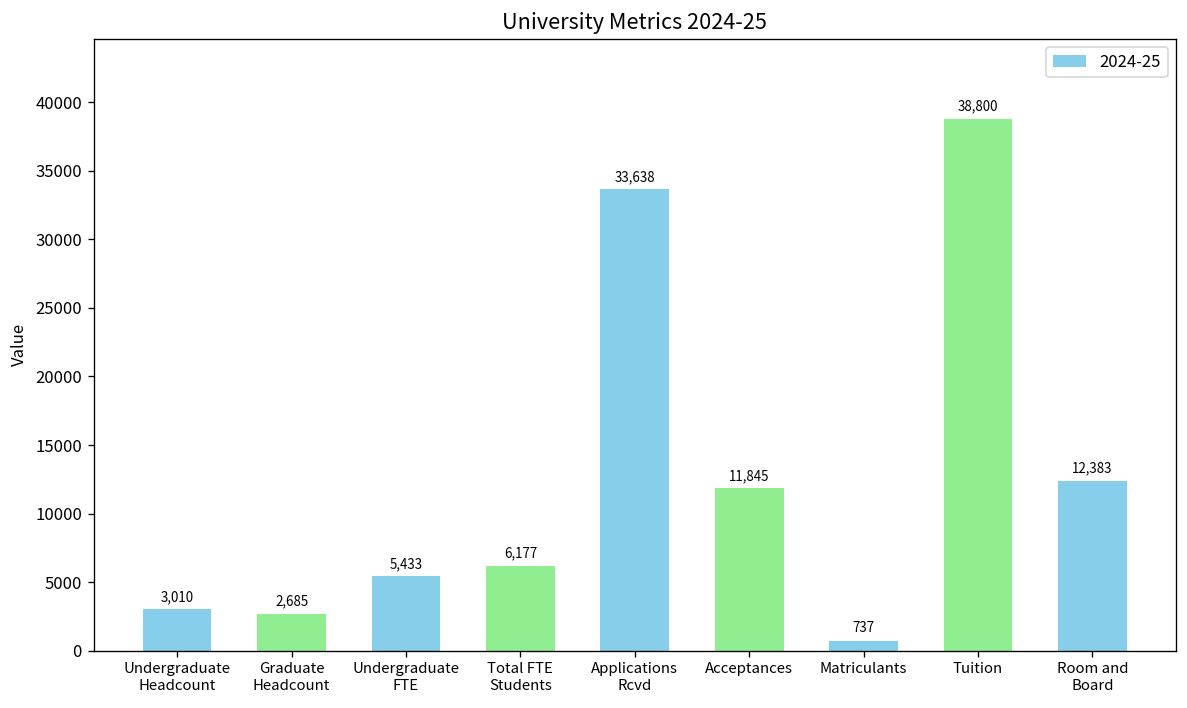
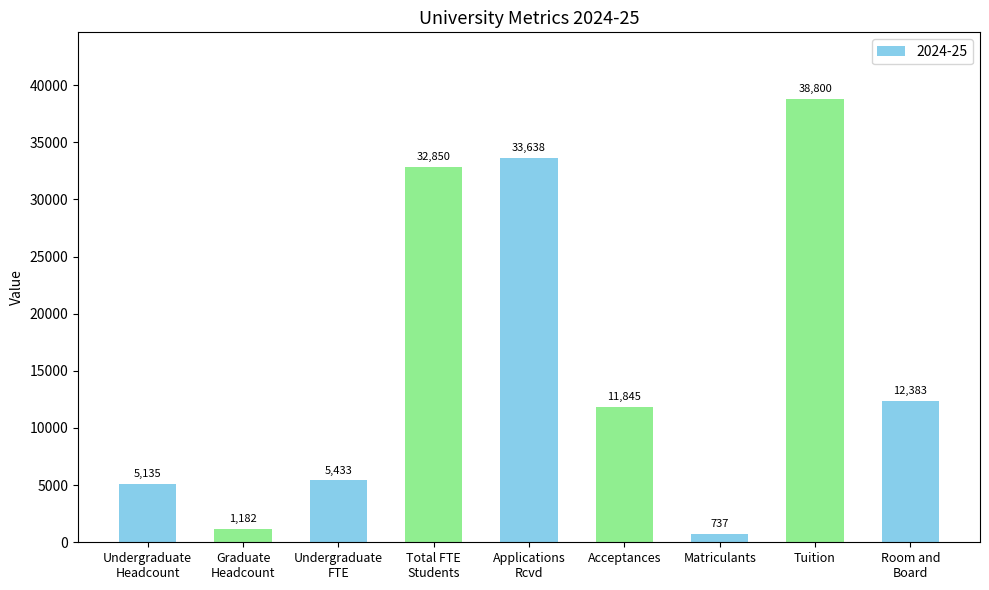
  {
-   "Undergraduate Headcount": "3,010",
-   "Graduate Headcount": "2,685",
+   "Undergraduate Headcount": "5,135",
+   "Graduate Headcount": "1,182",
    "Undergraduate FTE": "5,433",
-   "Total FTE Students": "6,177",
+   "Total FTE Students": "32,850",
    "Applications Rcvd": "33,638",
    "Acceptances": "11,845",
    "Matriculants": "737",
    "Tuition": "38,800",
    "Room and Board": "12,383"
  }
